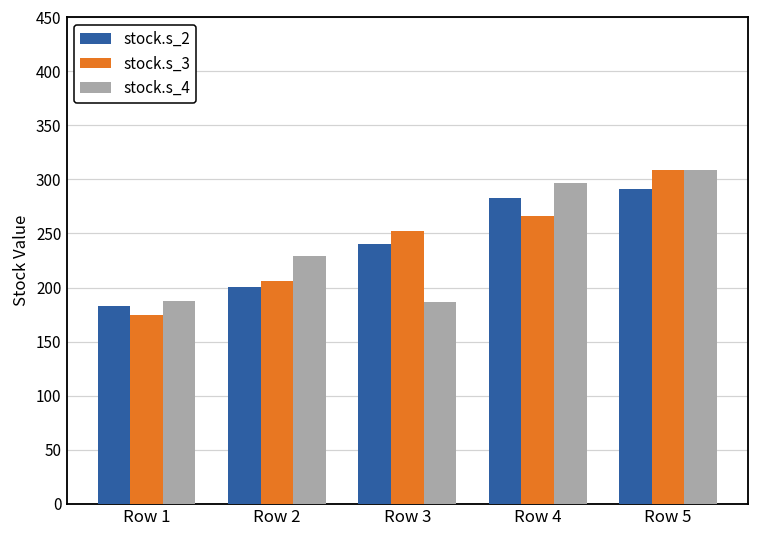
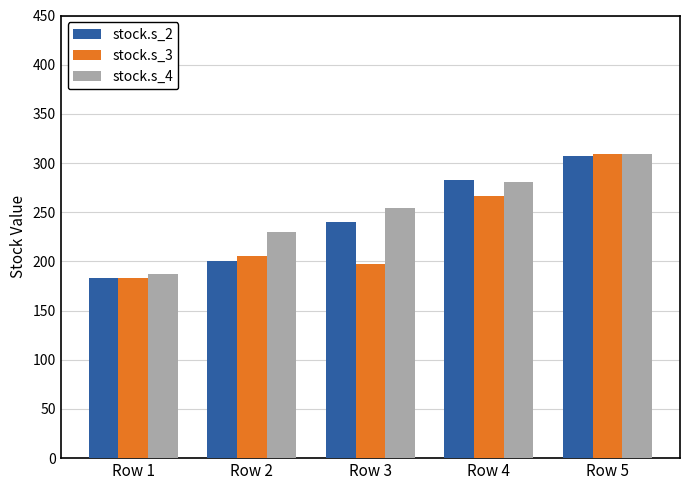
  {
    "stock.s_2": {
      "Row 1": 180,
      "Row 2": 200,
      "Row 3": 240,
      "Row 4": 280,
-     "Row 5": 290
+     "Row 5": 310
    },
    "stock.s_3": {
-     "Row 1": 170,
+     "Row 1": 180,
      "Row 2": 210,
-     "Row 3": 250,
+     "Row 3": 200,
      "Row 4": 270,
      "Row 5": 310
    },
    "stock.s_4": {
      "Row 1": 190,
      "Row 2": 230,
-     "Row 3": 190,
-     "Row 4": 300,
+     "Row 3": 250,
+     "Row 4": 280,
      "Row 5": 310
    }
  }
